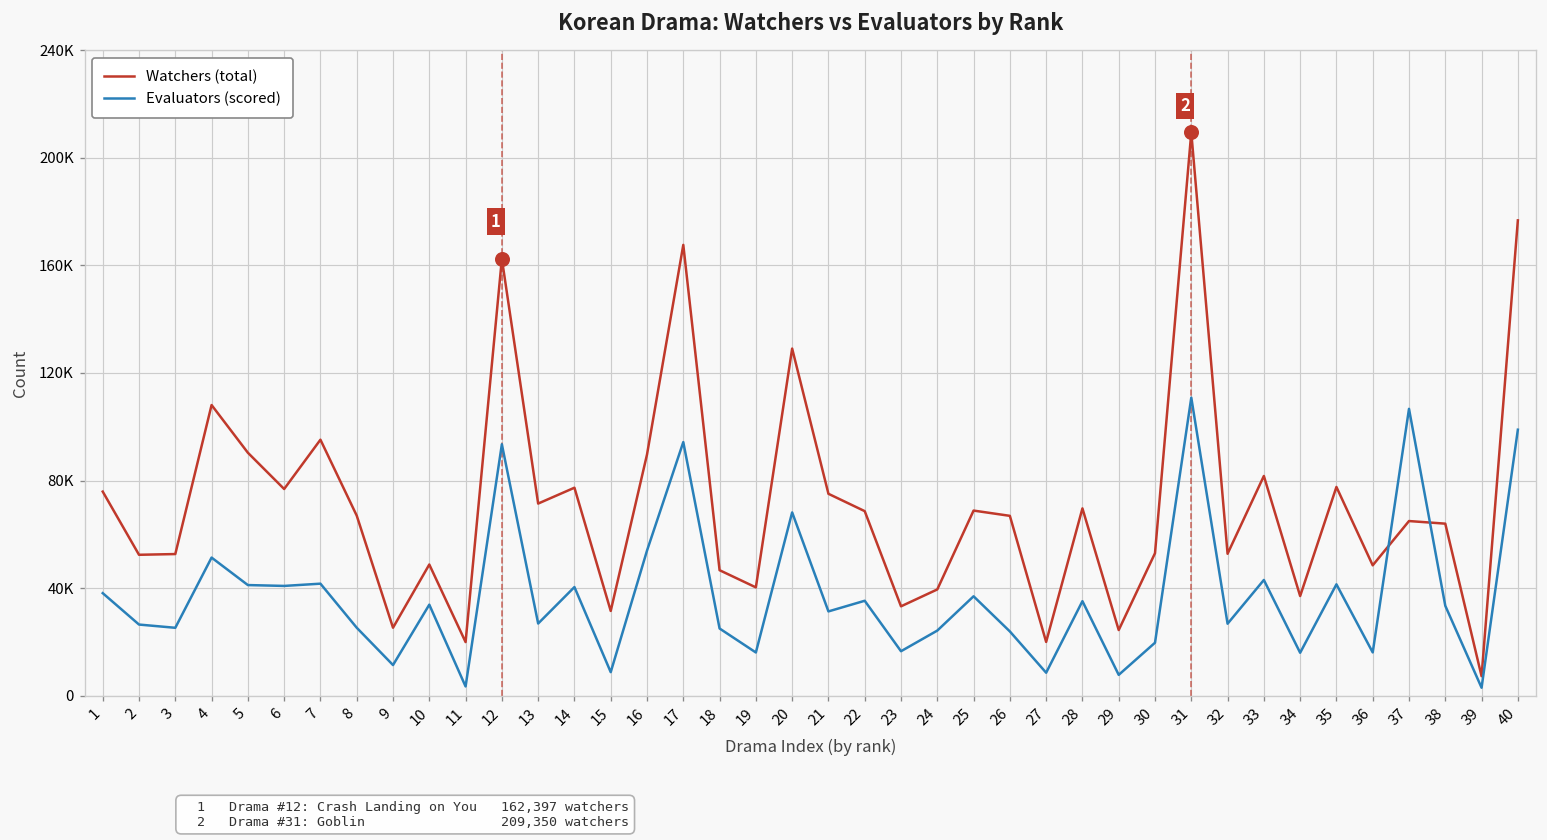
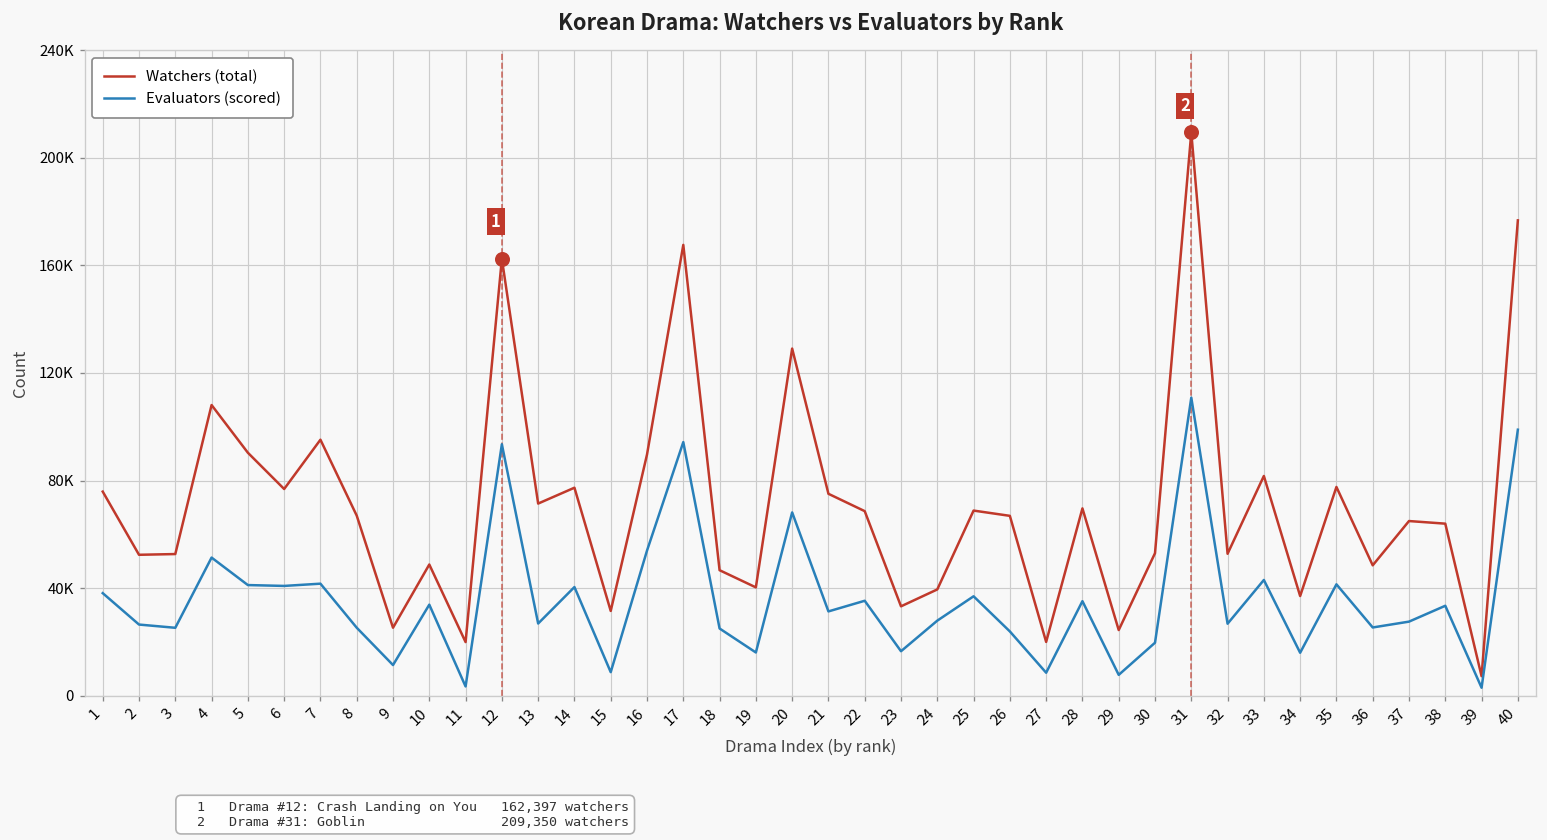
  {
    "Evaluators (scored)": {
      "1": 38000,
      "2": 26000,
      "3": 25000,
      "4": 51000,
      "5": 41000,
      "6": 41000,
      "7": 42000,
      "8": 25000,
      "9": 11000,
      "10": 34000,
      "11": 3000,
      "12": 93000,
      "13": 27000,
      "14": 40000,
      "15": 9000,
      "16": 54000,
      "17": 94000,
      "18": 25000,
      "19": 16000,
      "20": 68000,
      "21": 31000,
      "22": 35000,
      "23": 17000,
-     "24": 24000,
+     "24": 28000,
      "25": 37000,
      "26": 24000,
      "27": 9000,
      "28": 35000,
      "29": 8000,
      "30": 20000,
      "31": 111000,
      "32": 27000,
      "33": 43000,
      "34": 16000,
      "35": 41000,
-     "36": 16000,
-     "37": 107000,
+     "36": 25000,
+     "37": 28000,
      "38": 33000,
      "39": 3000,
      "40": 99000
    }
  }
